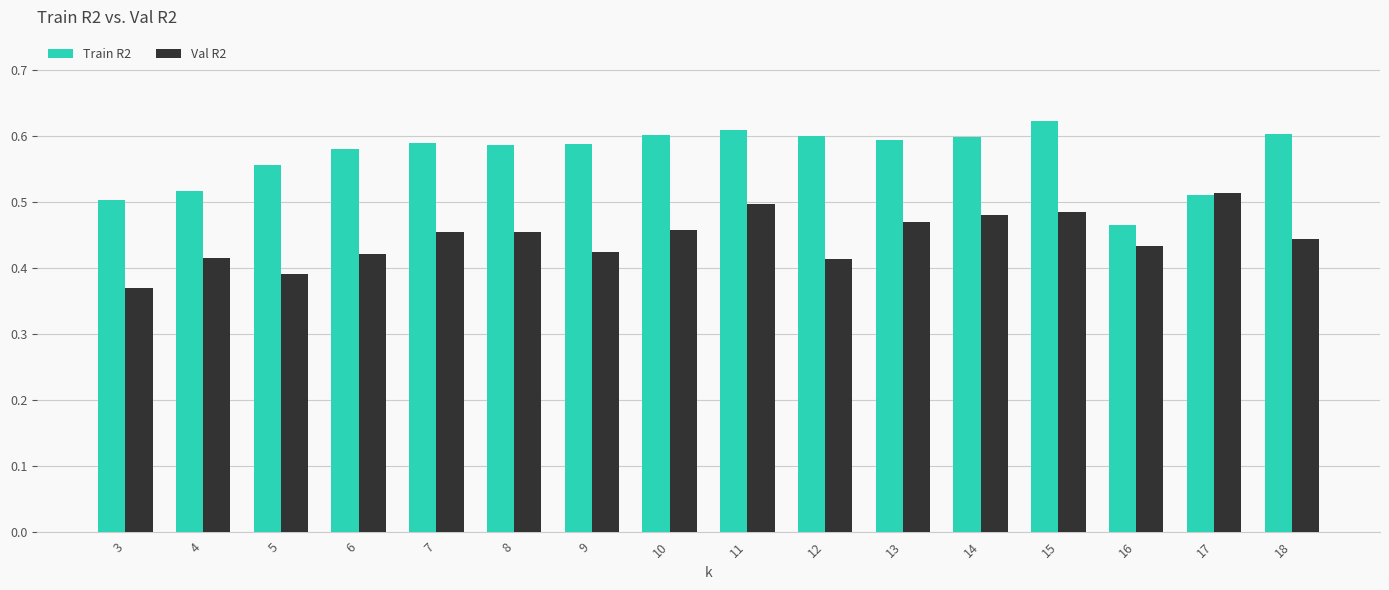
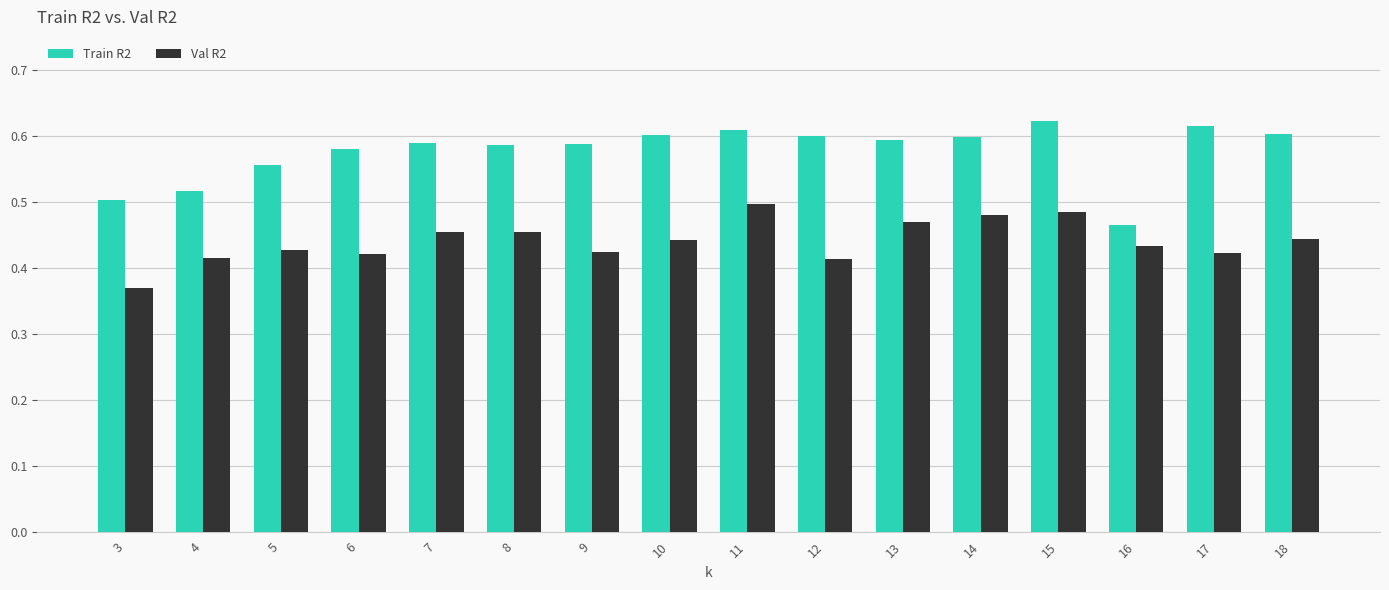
  {
    "Train R2": {
      "3": 0.50,
      "4": 0.52,
      "5": 0.56,
      "6": 0.58,
      "7": 0.59,
      "8": 0.59,
      "9": 0.59,
      "10": 0.60,
      "11": 0.61,
      "12": 0.60,
      "13": 0.59,
      "14": 0.60,
      "15": 0.62,
      "16": 0.46,
-     "17": 0.51,
+     "17": 0.62,
      "18": 0.60
    },
    "Val R2": {
      "3": 0.37,
      "4": 0.42,
-     "5": 0.39,
+     "5": 0.43,
      "6": 0.42,
      "7": 0.45,
      "8": 0.45,
      "9": 0.42,
-     "10": 0.46,
+     "10": 0.44,
      "11": 0.50,
      "12": 0.41,
      "13": 0.47,
      "14": 0.48,
      "15": 0.48,
      "16": 0.43,
-     "17": 0.51,
+     "17": 0.42,
      "18": 0.44
    }
  }
